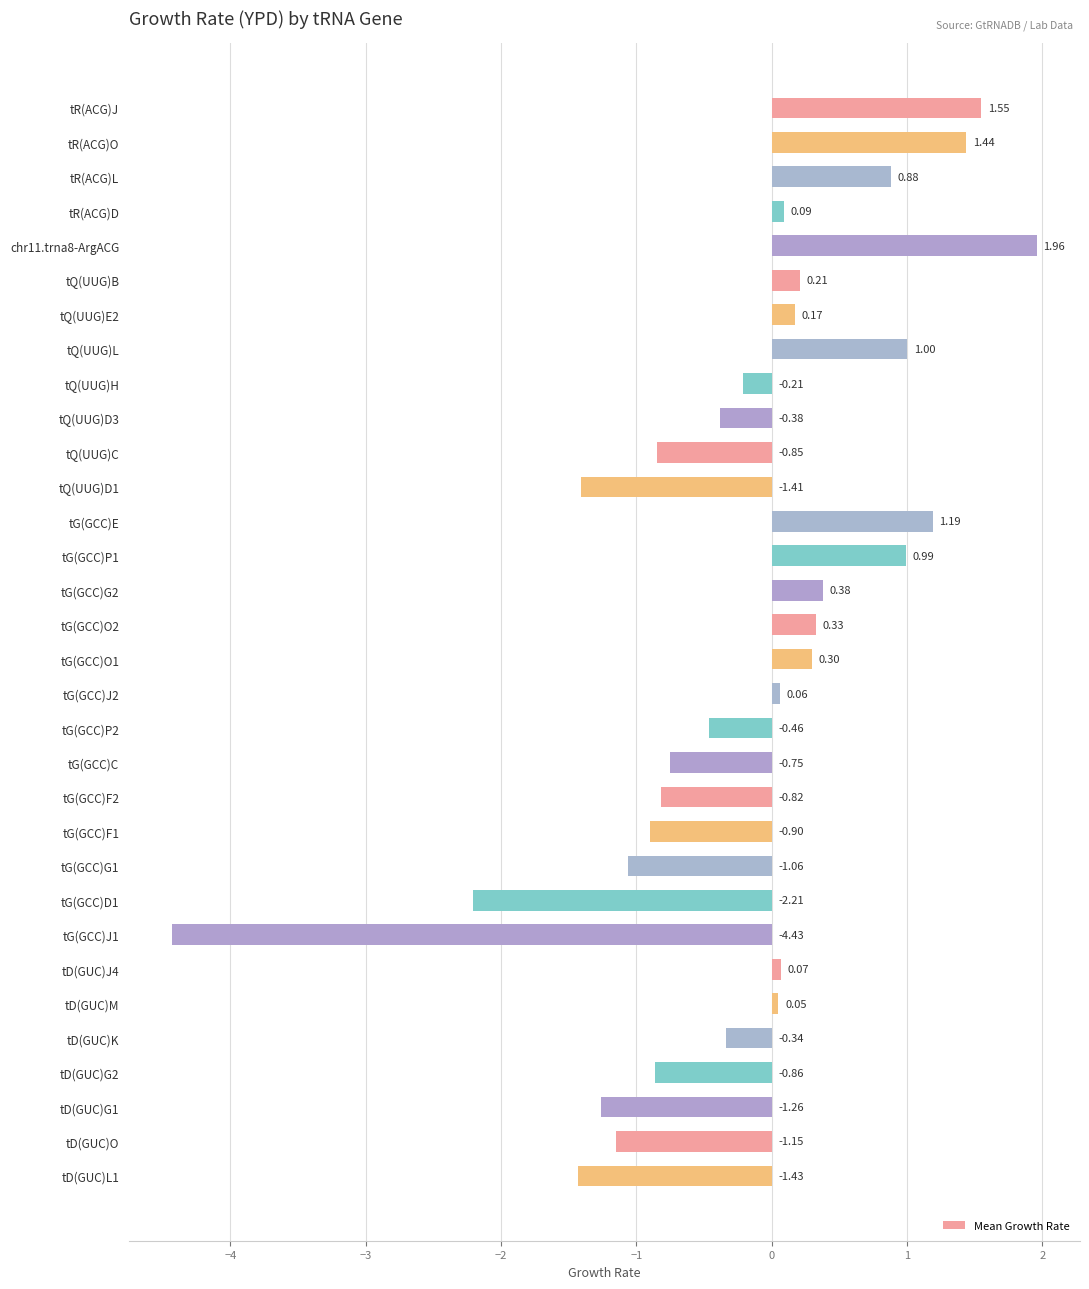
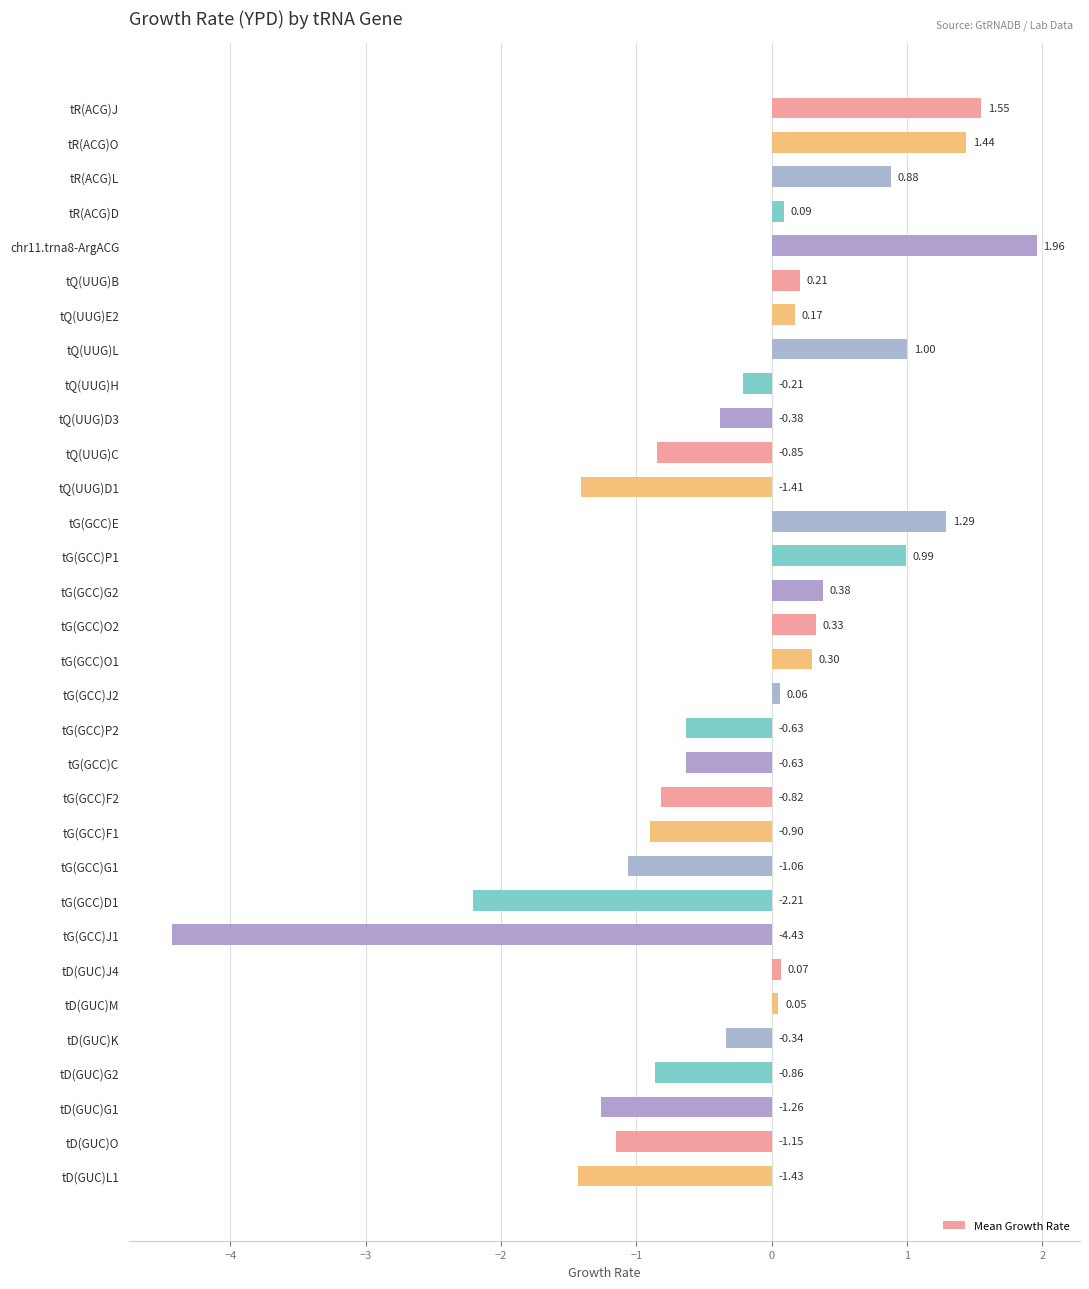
  {
    "tR(ACG)J": 1.55,
    "tR(ACG)O": 1.44,
    "tR(ACG)L": 0.88,
    "tR(ACG)D": 0.09,
    "chr11.trna8-ArgACG": 1.96,
    "tQ(UUG)B": 0.21,
    "tQ(UUG)E2": 0.17,
    "tQ(UUG)L": 1.00,
-   "tG(GCC)E": 1.19,
+   "tG(GCC)E": 1.29,
    "tG(GCC)P1": 0.99,
    "tG(GCC)G2": 0.38,
    "tG(GCC)O2": 0.33,
    "tG(GCC)O1": 0.30,
    "tG(GCC)J2": 0.06,
-   "tG(GCC)P2": -0.46,
-   "tG(GCC)C": -0.75,
+   "tG(GCC)P2": -0.63,
+   "tG(GCC)C": -0.63,
    "tD(GUC)J4": 0.07,
    "tD(GUC)M": 0.05
  }
